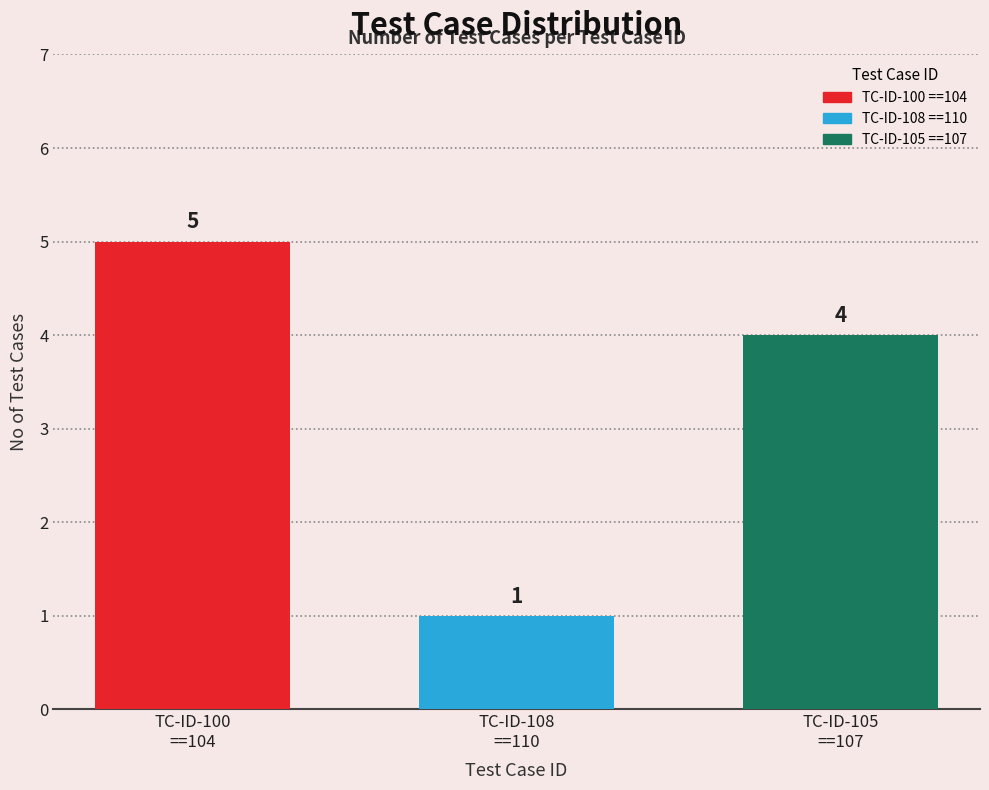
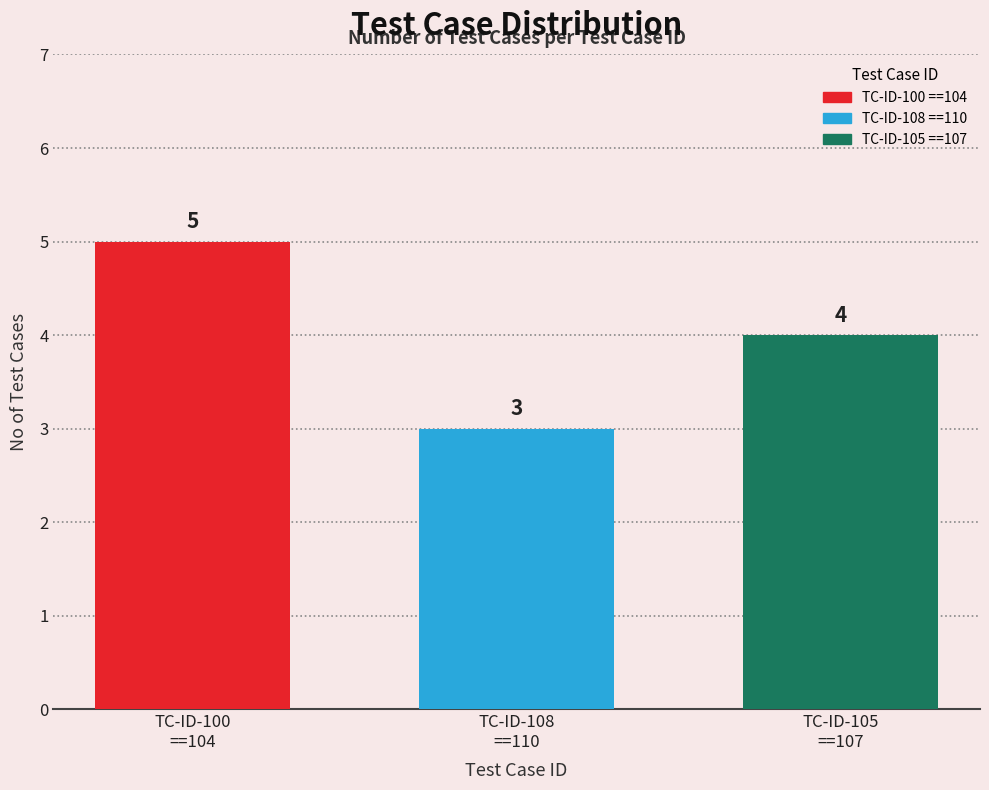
  {
    "TC-ID-100 ==104": 5,
-   "TC-ID-108 ==110": 1,
+   "TC-ID-108 ==110": 3,
    "TC-ID-105 ==107": 4
  }
